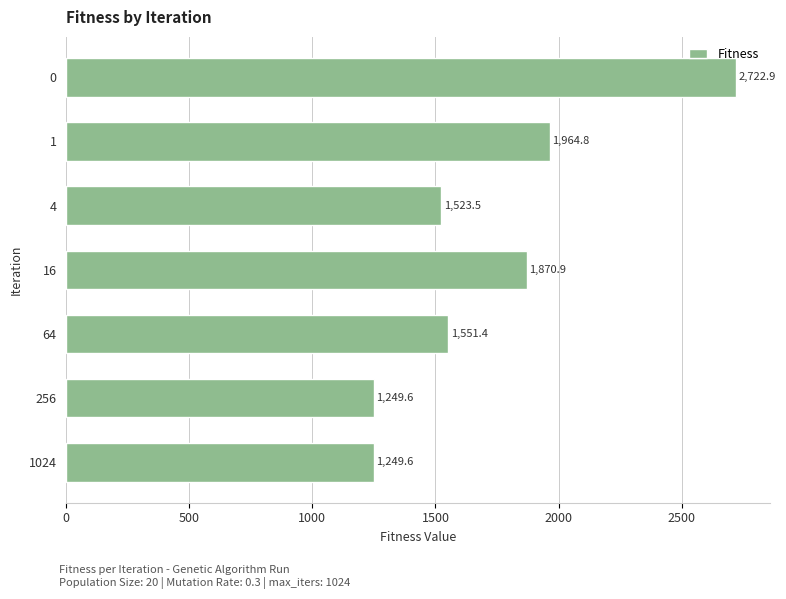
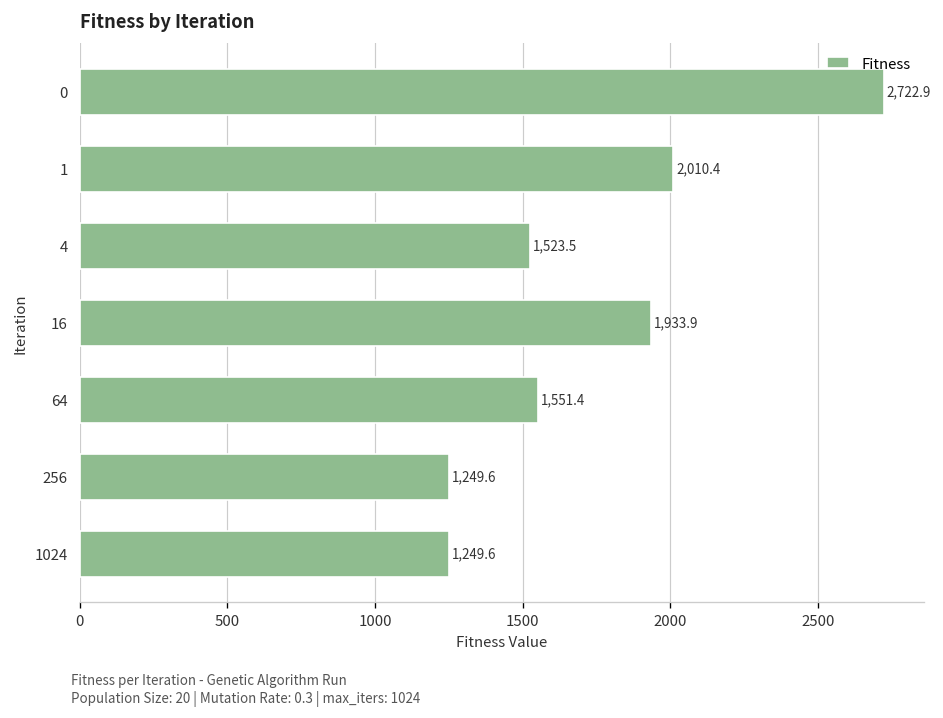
  {
    "0": "2,722.9",
-   "1": "1,964.8",
+   "1": "2,010.4",
    "4": "1,523.5",
-   "16": "1,870.9",
+   "16": "1,933.9",
    "64": "1,551.4",
    "256": "1,249.6",
    "1024": "1,249.6"
  }
